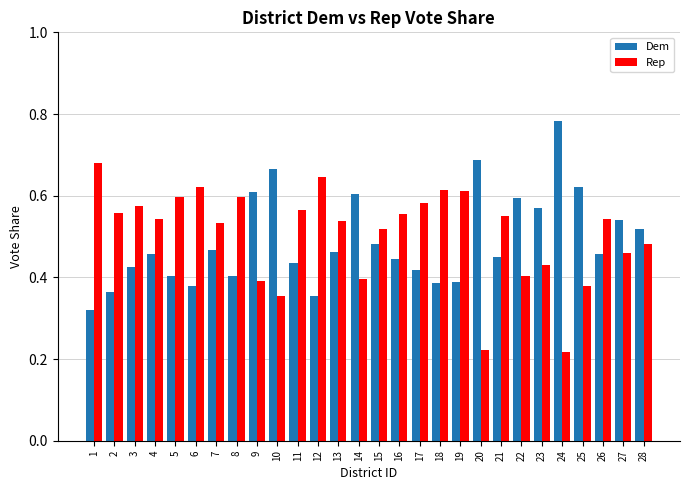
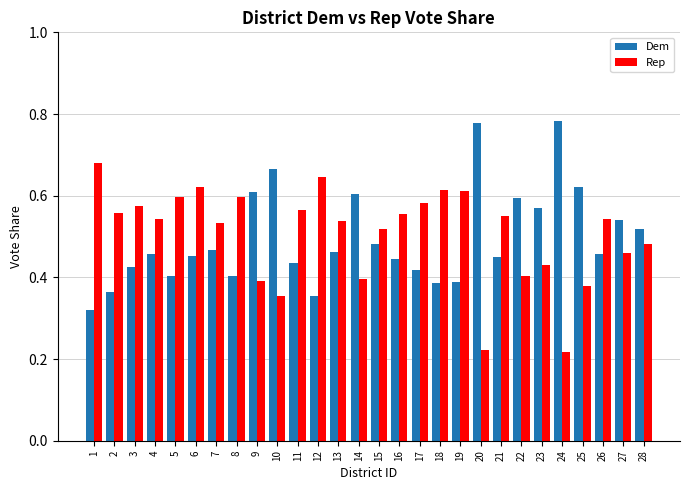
  {
    "Dem": {
      "1": 0.32,
      "2": 0.36,
      "3": 0.43,
      "4": 0.46,
      "5": 0.40,
-     "6": 0.38,
+     "6": 0.45,
      "7": 0.47,
      "8": 0.40,
      "9": 0.61,
      "10": 0.66,
      "11": 0.44,
      "12": 0.35,
      "13": 0.46,
      "14": 0.60,
      "15": 0.48,
      "16": 0.45,
      "17": 0.42,
      "18": 0.39,
      "19": 0.39,
-     "20": 0.69,
+     "20": 0.78,
      "21": 0.45,
      "22": 0.60,
      "23": 0.57,
      "24": 0.78,
      "25": 0.62,
      "26": 0.46,
      "27": 0.54,
      "28": 0.52
    },
    "Rep": {
      "1": 0.68,
      "2": 0.56,
      "3": 0.57,
      "4": 0.54,
      "5": 0.60,
      "6": 0.62,
      "7": 0.53,
      "8": 0.60,
      "9": 0.39,
      "10": 0.36,
      "11": 0.56,
      "12": 0.65,
      "13": 0.54,
      "14": 0.40,
      "15": 0.52,
      "16": 0.55,
      "17": 0.58,
      "18": 0.61,
      "19": 0.61,
      "20": 0.22,
      "21": 0.55,
      "22": 0.40,
      "23": 0.43,
      "24": 0.22,
      "25": 0.38,
      "26": 0.54,
      "27": 0.46,
      "28": 0.48
    }
  }
